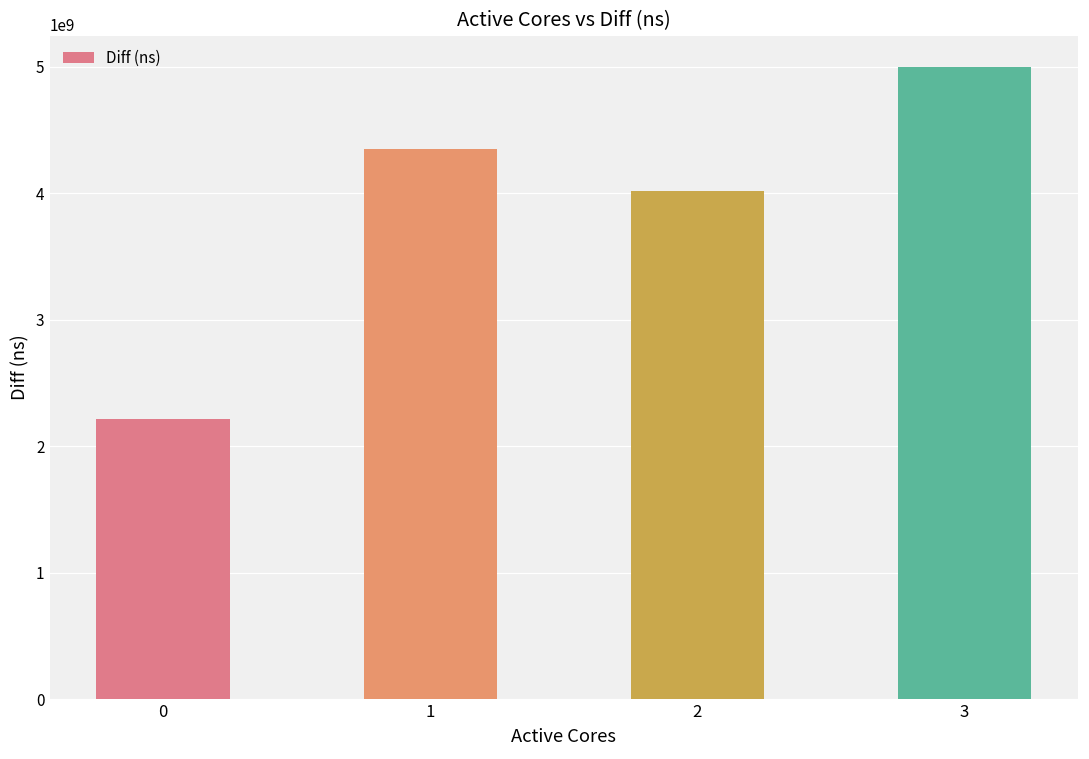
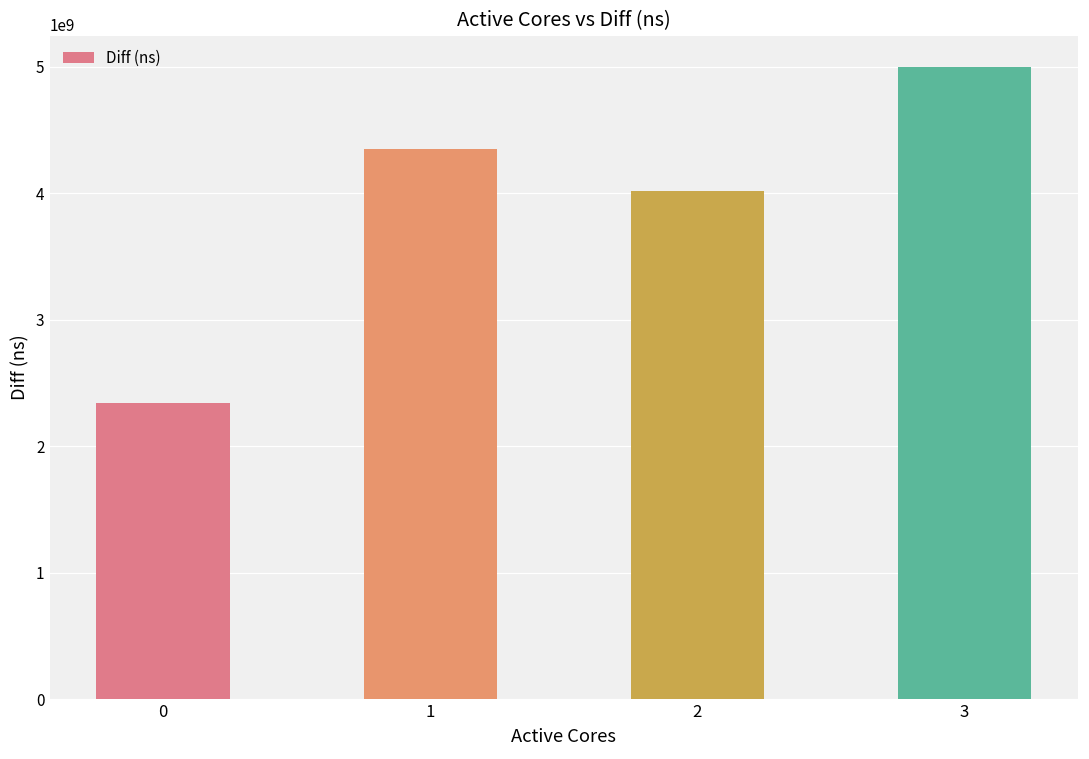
  {
-   "0": 2220000000,
+   "0": 2340000000,
    "1": 4350000000,
    "2": 4020000000,
    "3": 5000000000
  }
